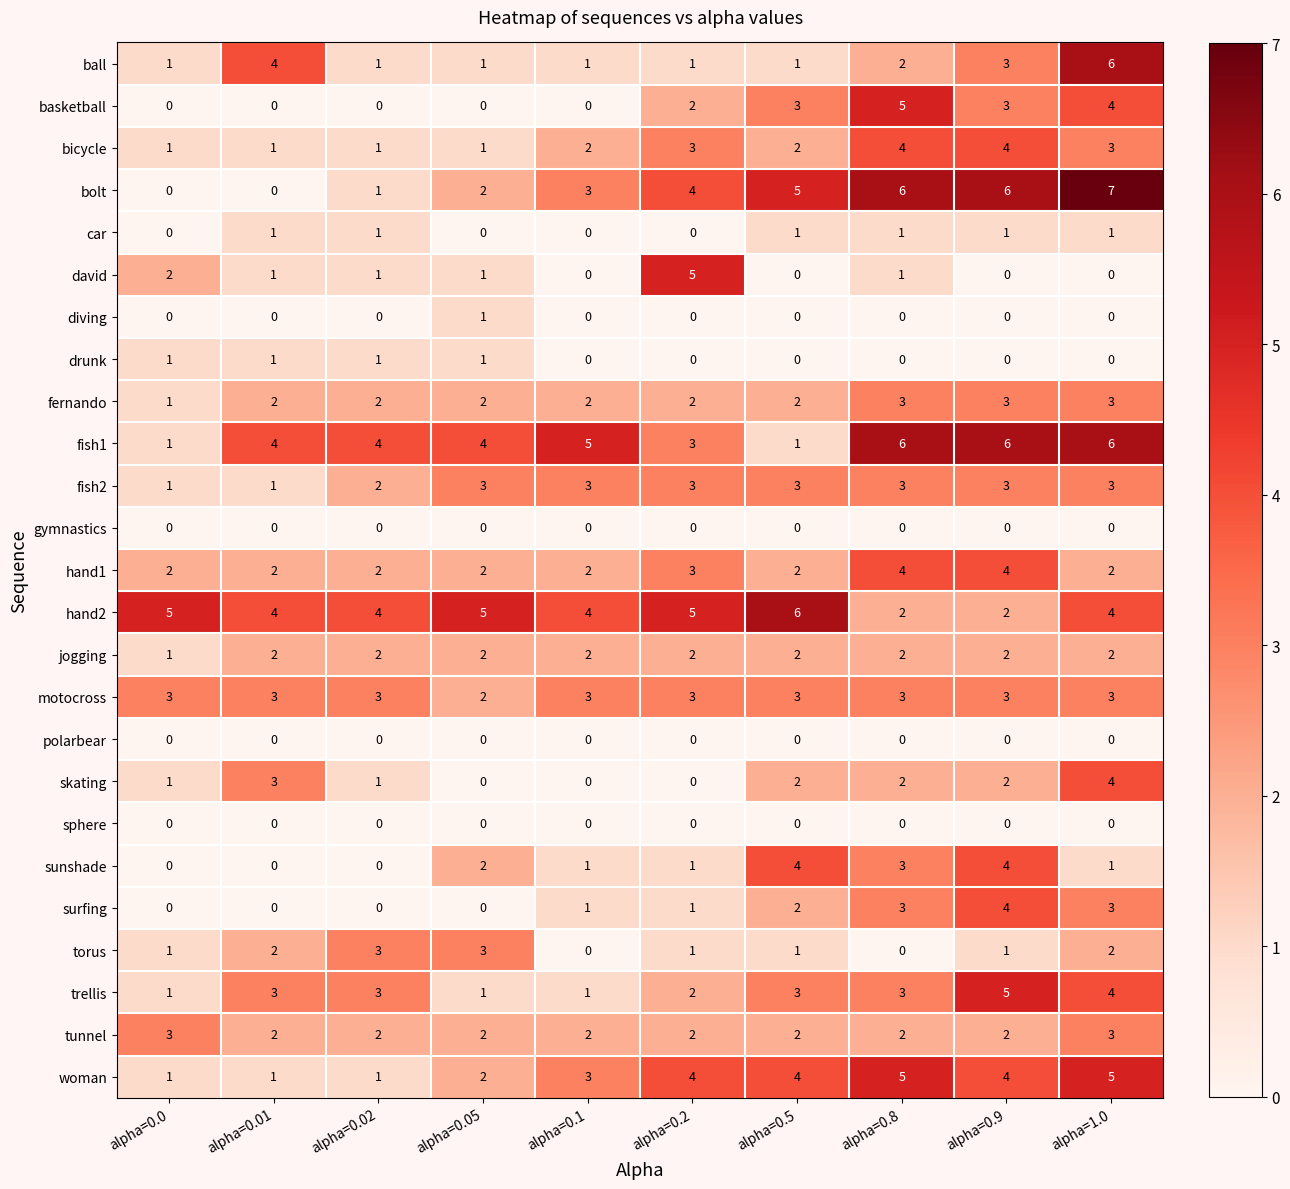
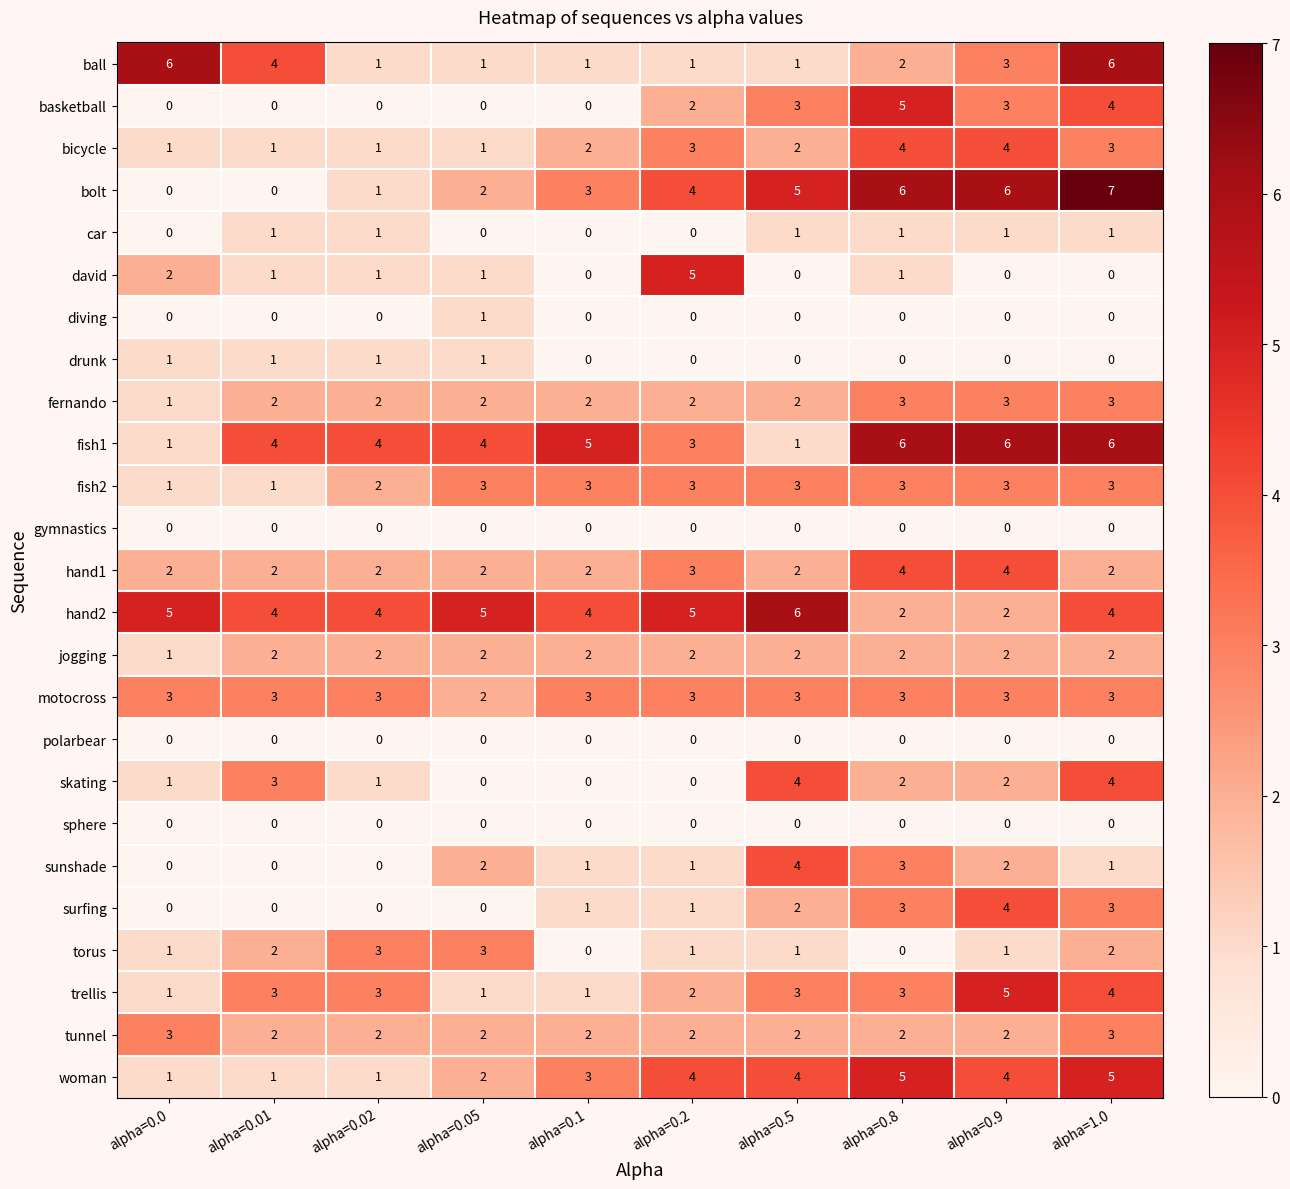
  {
    "ball": {
-     "alpha=0.0": 1,
+     "alpha=0.0": 6,
      "alpha=0.01": 4,
      "alpha=0.02": 1,
      "alpha=0.05": 1,
      "alpha=0.1": 1,
      "alpha=0.2": 1,
      "alpha=0.5": 1,
      "alpha=0.8": 2,
      "alpha=0.9": 3,
      "alpha=1.0": 6
    },
    "skating": {
      "alpha=0.0": 1,
      "alpha=0.01": 3,
      "alpha=0.02": 1,
      "alpha=0.05": 0,
      "alpha=0.1": 0,
      "alpha=0.2": 0,
-     "alpha=0.5": 2,
+     "alpha=0.5": 4,
      "alpha=0.8": 2,
      "alpha=0.9": 2,
      "alpha=1.0": 4
    },
    "sunshade": {
      "alpha=0.0": 0,
      "alpha=0.01": 0,
      "alpha=0.02": 0,
      "alpha=0.05": 2,
      "alpha=0.1": 1,
      "alpha=0.2": 1,
      "alpha=0.5": 4,
      "alpha=0.8": 3,
-     "alpha=0.9": 4,
+     "alpha=0.9": 2,
      "alpha=1.0": 1
    }
  }
